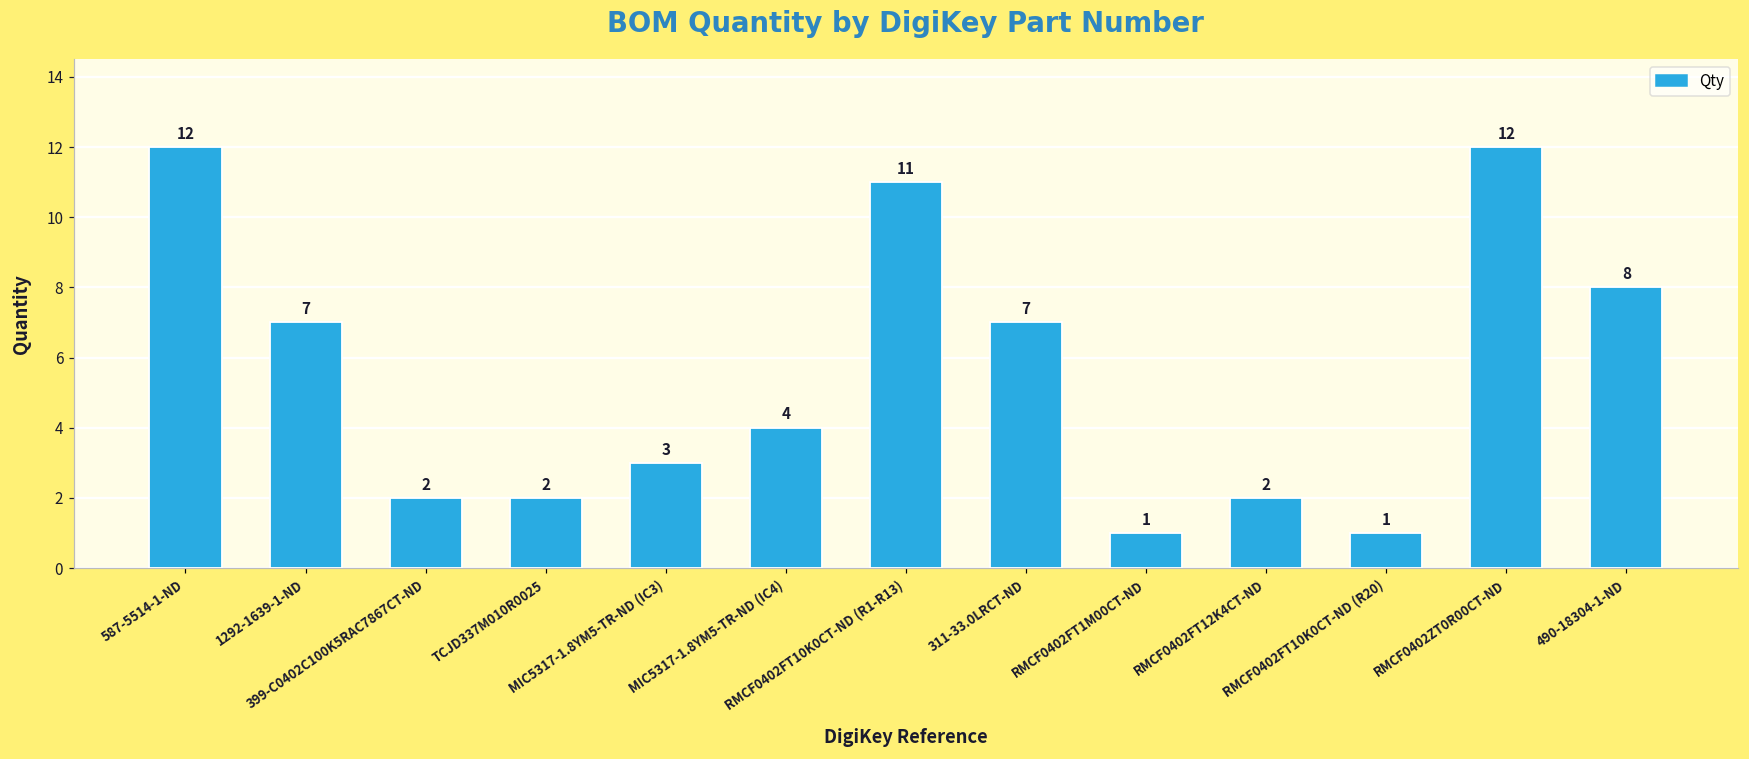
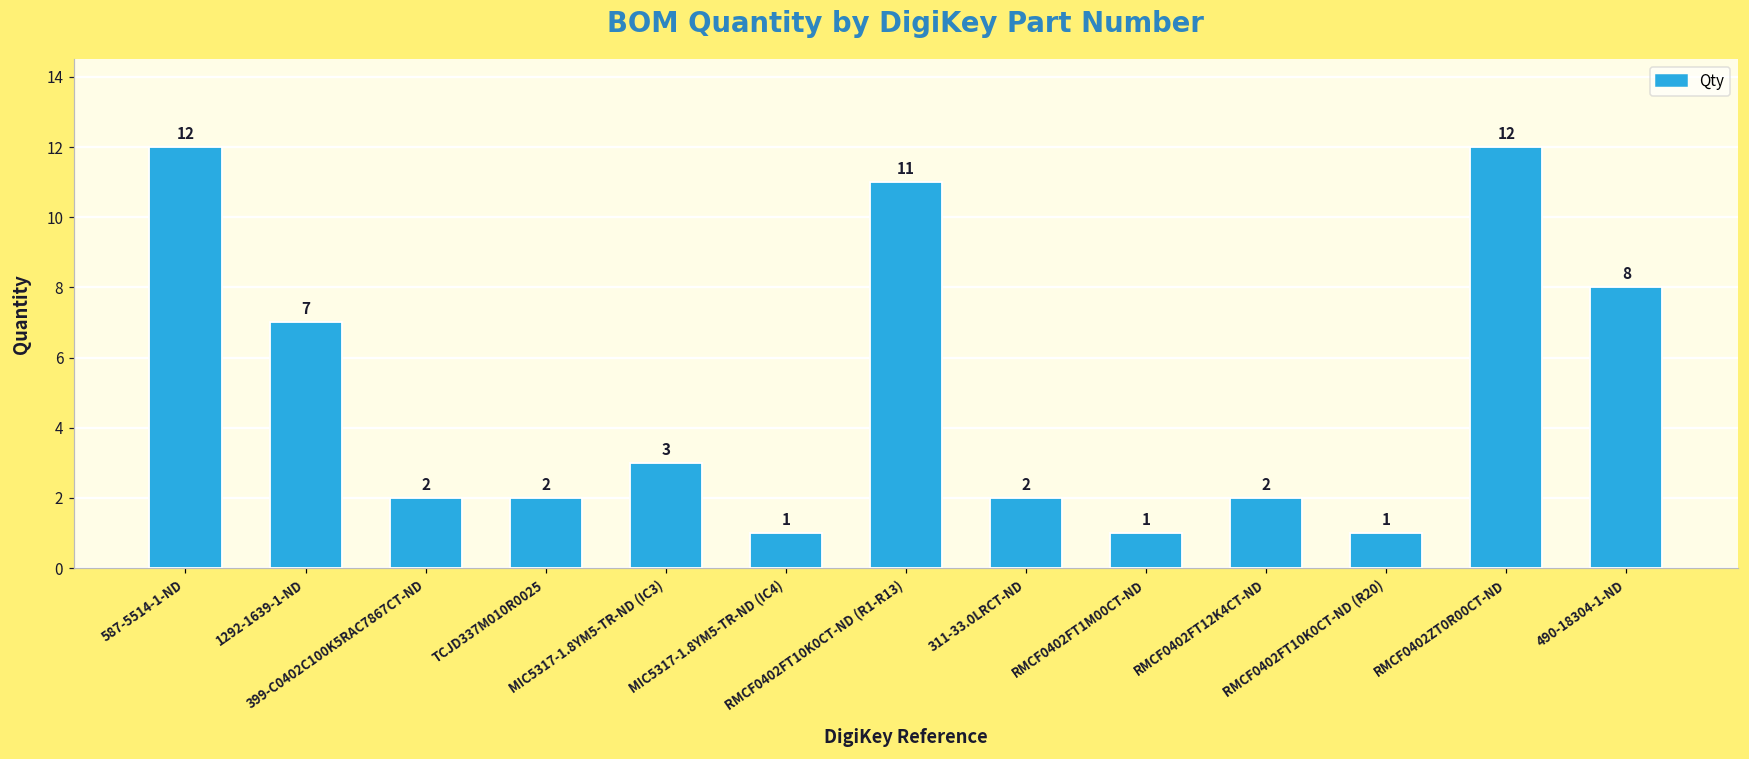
  {
    "587-5514-1-ND": 12,
    "1292-1639-1-ND": 7,
    "399-C0402C100K5RAC7867CT-ND": 2,
    "TCJD337M010R0025": 2,
    "MIC5317-1.8YM5-TR-ND (IC3)": 3,
-   "MIC5317-1.8YM5-TR-ND (IC4)": 4,
+   "MIC5317-1.8YM5-TR-ND (IC4)": 1,
    "RMCF0402FT10K0CT-ND (R1-R13)": 11,
-   "311-33.0LRCT-ND": 7,
+   "311-33.0LRCT-ND": 2,
    "RMCF0402FT1M00CT-ND": 1,
    "RMCF0402FT12K4CT-ND": 2,
    "RMCF0402FT10K0CT-ND (R20)": 1,
    "RMCF0402ZT0R00CT-ND": 12,
    "490-18304-1-ND": 8
  }
